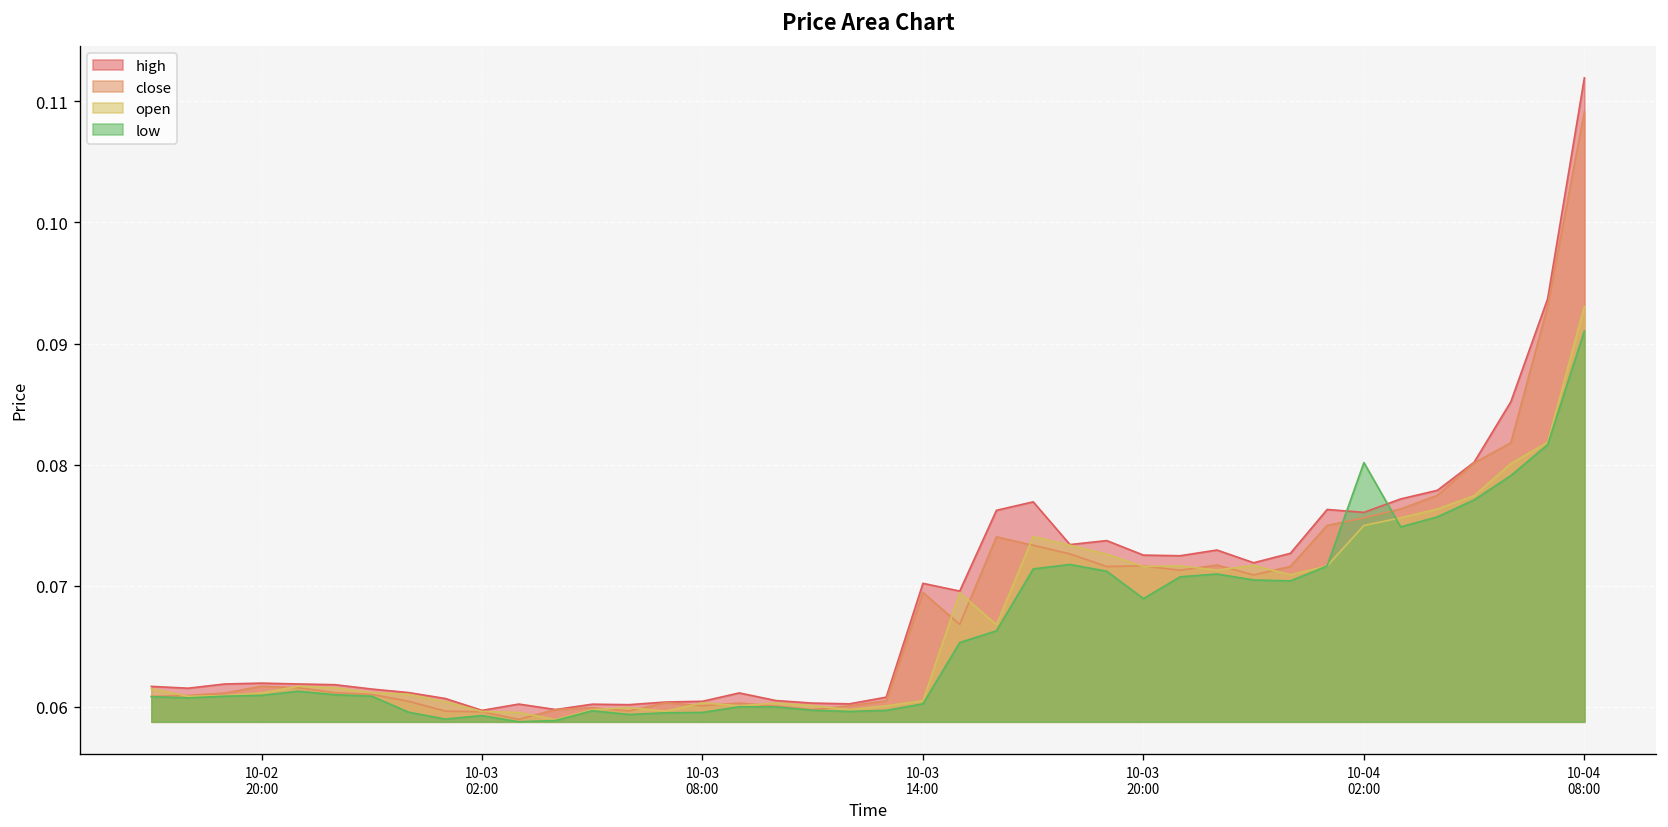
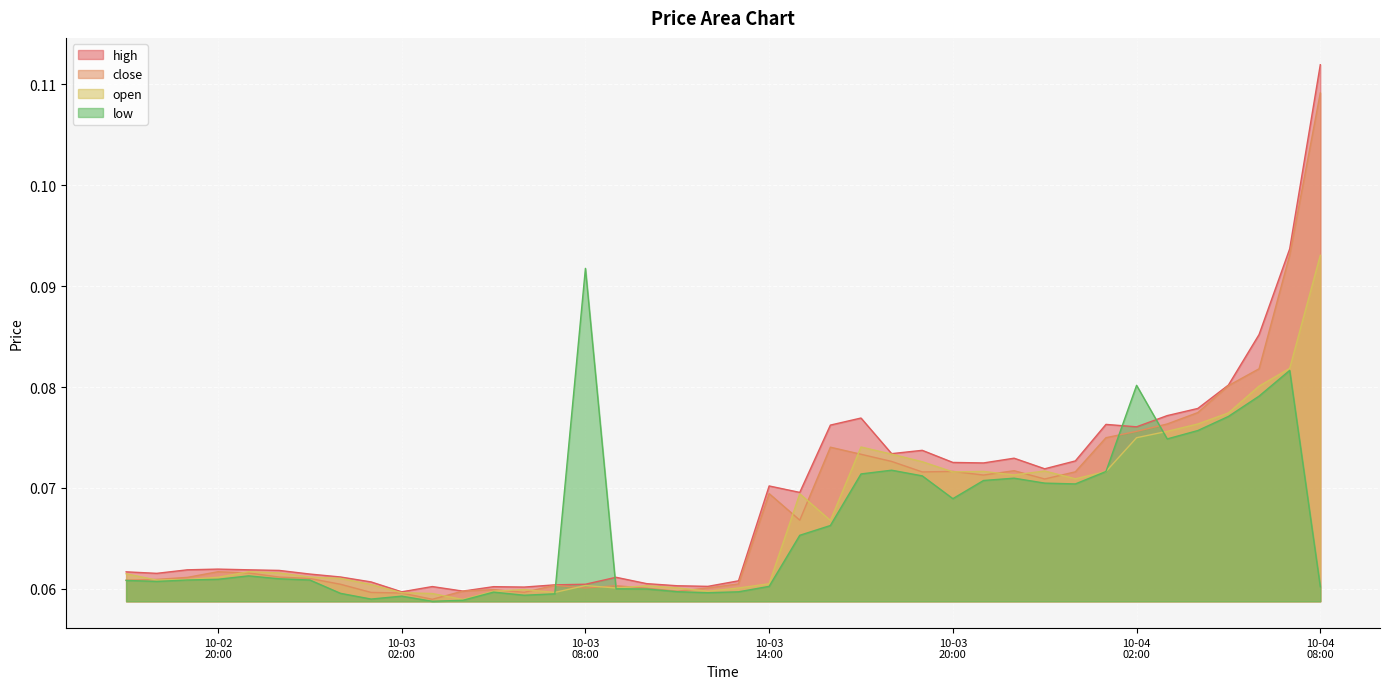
  {
    "low": {
      "10-03 02:00": 0.0593,
-     "10-03 08:00": 0.0595,
+     "10-03 08:00": 0.0918,
      "10-03 14:00": 0.0603,
      "10-03 20:00": 0.0689,
      "10-04 02:00": 0.0802,
-     "10-04 08:00": 0.0910
+     "10-04 08:00": 0.0602
    }
  }
